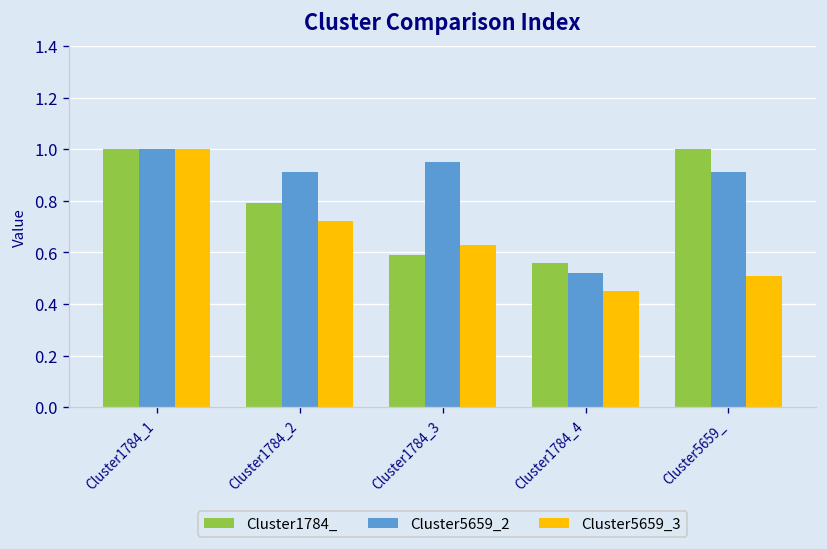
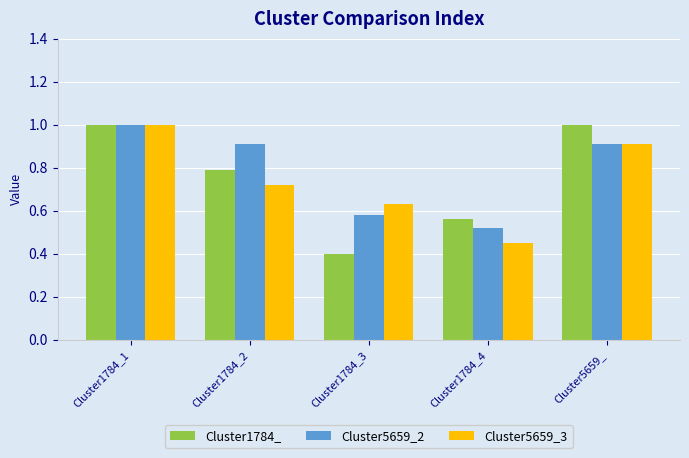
  {
    "Cluster1784_": {
      "Cluster1784_1": 1.00,
      "Cluster1784_2": 0.79,
-     "Cluster1784_3": 0.59,
+     "Cluster1784_3": 0.40,
      "Cluster1784_4": 0.56,
      "Cluster5659_": 1.00
    },
    "Cluster5659_2": {
      "Cluster1784_1": 1.00,
      "Cluster1784_2": 0.91,
-     "Cluster1784_3": 0.95,
+     "Cluster1784_3": 0.58,
      "Cluster1784_4": 0.52,
      "Cluster5659_": 0.91
    },
    "Cluster5659_3": {
      "Cluster1784_1": 1.00,
      "Cluster1784_2": 0.72,
      "Cluster1784_3": 0.63,
      "Cluster1784_4": 0.45,
-     "Cluster5659_": 0.51
+     "Cluster5659_": 0.91
    }
  }
